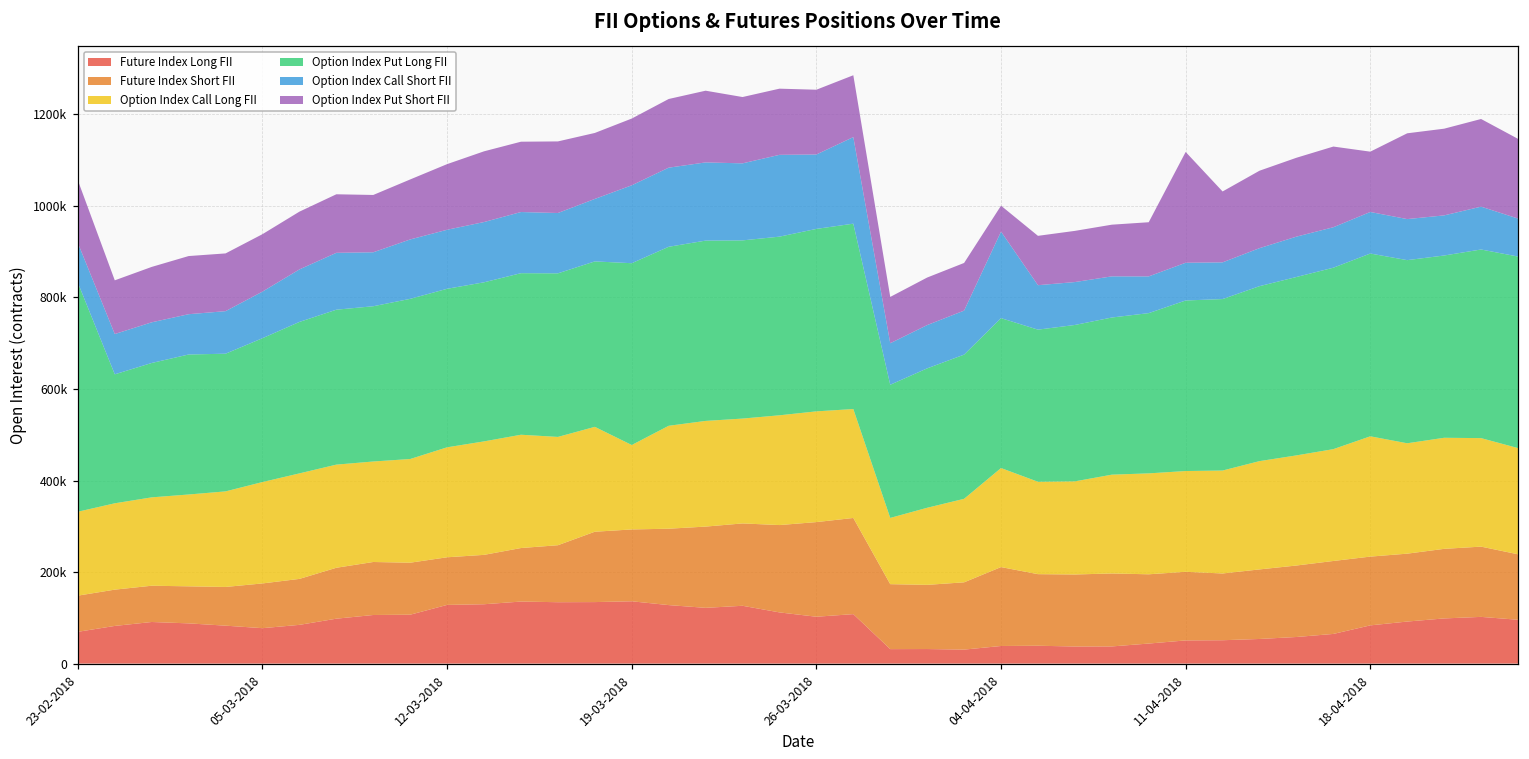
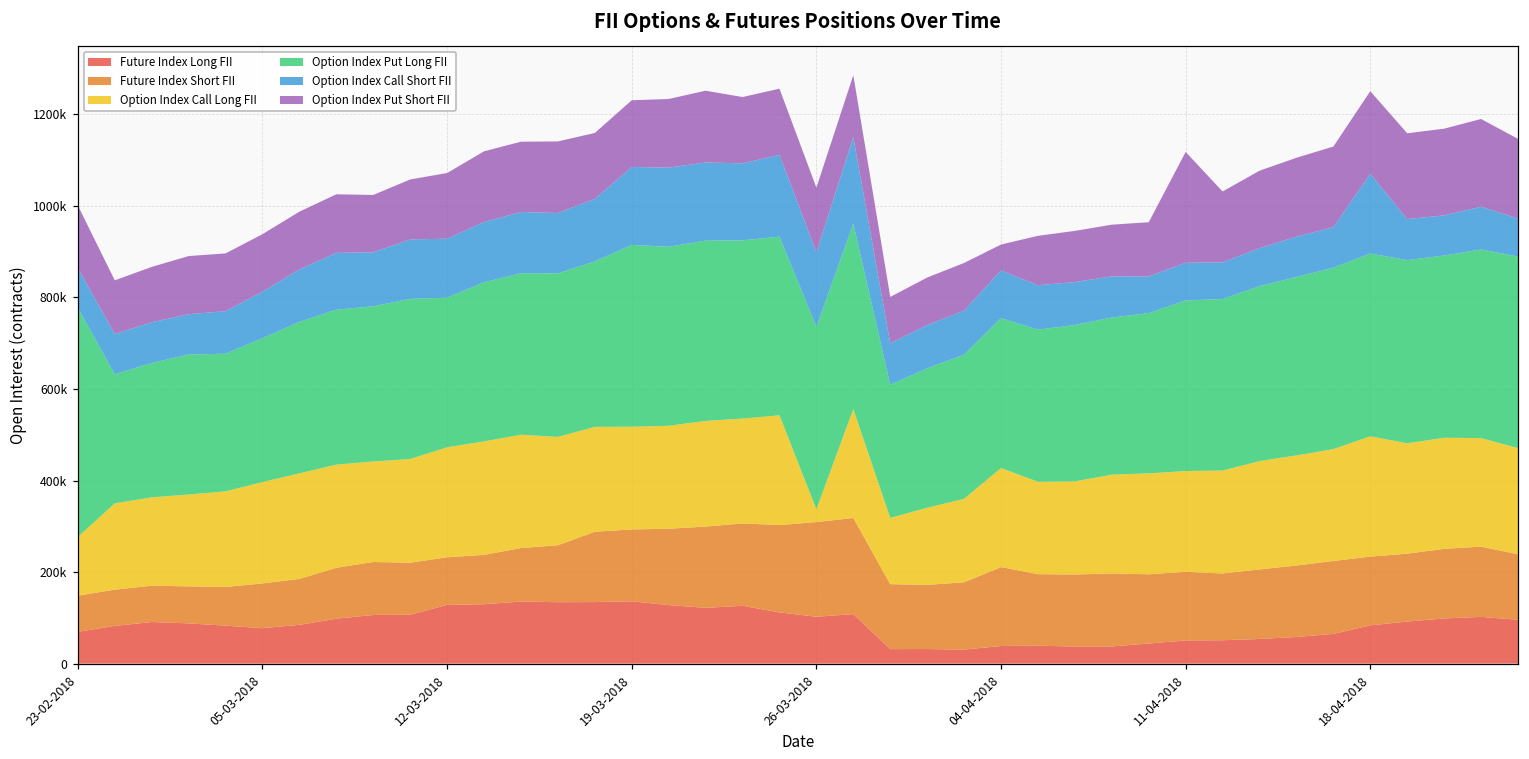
  {
    "Option Index Call Long FII": {
-     "23-02-2018": 180000,
+     "23-02-2018": 130000,
      "05-03-2018": 220000,
      "12-03-2018": 240000,
-     "19-03-2018": 180000,
-     "26-03-2018": 240000,
+     "19-03-2018": 220000,
+     "26-03-2018": 30000,
      "04-04-2018": 220000,
      "11-04-2018": 220000,
      "18-04-2018": 260000
    },
    "Option Index Put Long FII": {
      "23-02-2018": 500000,
      "05-03-2018": 310000,
-     "12-03-2018": 350000,
+     "12-03-2018": 330000,
      "19-03-2018": 400000,
      "26-03-2018": 400000,
      "04-04-2018": 330000,
      "11-04-2018": 370000,
      "18-04-2018": 400000
    },
    "Option Index Call Short FII": {
      "23-02-2018": 90000,
      "05-03-2018": 100000,
      "12-03-2018": 130000,
      "19-03-2018": 170000,
      "26-03-2018": 160000,
-     "04-04-2018": 190000,
+     "04-04-2018": 100000,
      "11-04-2018": 80000,
-     "18-04-2018": 90000
+     "18-04-2018": 170000
    },
    "Option Index Put Short FII": {
      "23-02-2018": 140000,
      "05-03-2018": 130000,
      "12-03-2018": 140000,
      "19-03-2018": 150000,
      "26-03-2018": 140000,
      "04-04-2018": 60000,
      "11-04-2018": 240000,
-     "18-04-2018": 130000
+     "18-04-2018": 180000
    }
  }
